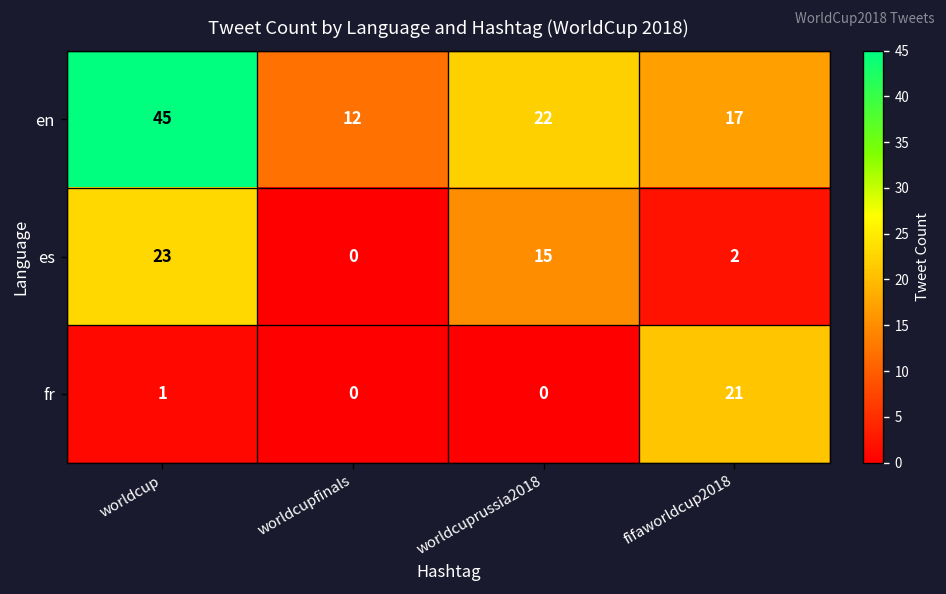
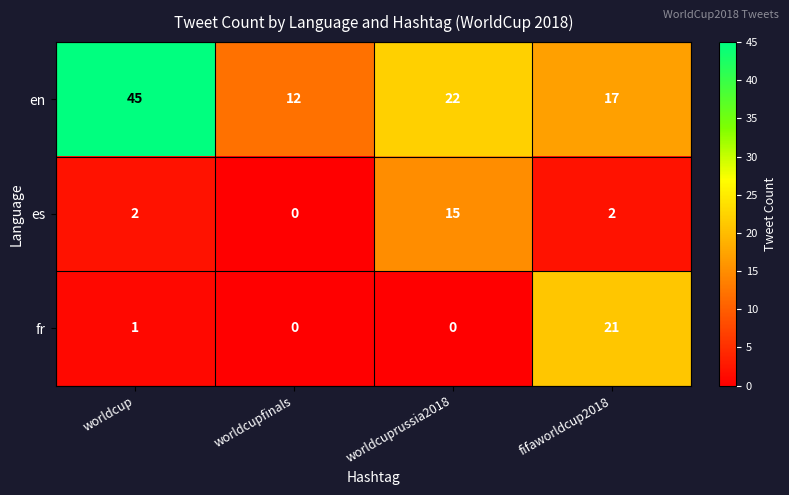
  {
    "en": {
      "worldcup": 45,
      "worldcupfinals": 12,
      "worldcuprussia2018": 22,
      "fifaworldcup2018": 17
    },
    "es": {
-     "worldcup": 23,
+     "worldcup": 2,
      "worldcupfinals": 0,
      "worldcuprussia2018": 15,
      "fifaworldcup2018": 2
    },
    "fr": {
      "worldcup": 1,
      "worldcupfinals": 0,
      "worldcuprussia2018": 0,
      "fifaworldcup2018": 21
    }
  }
